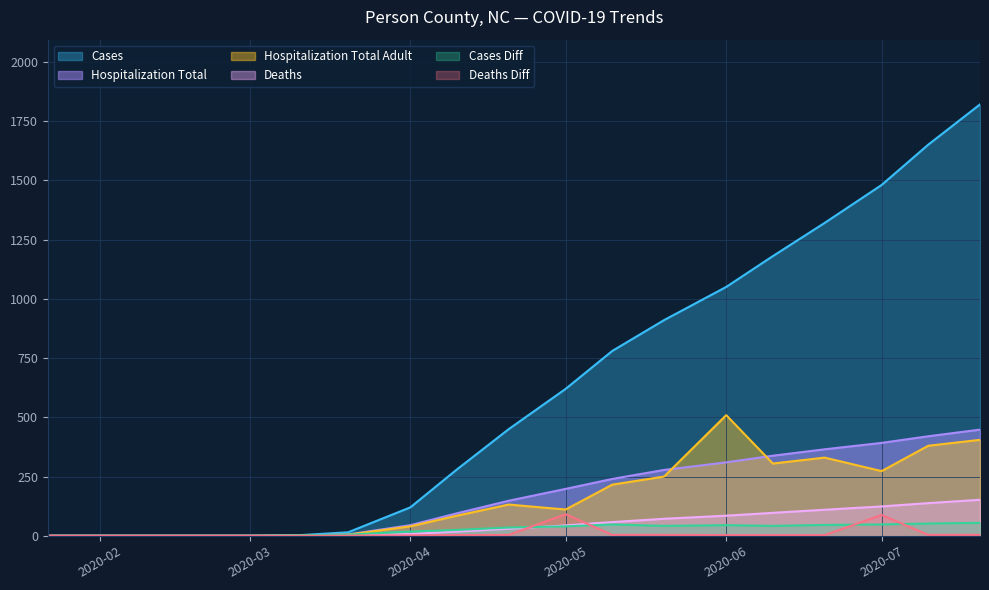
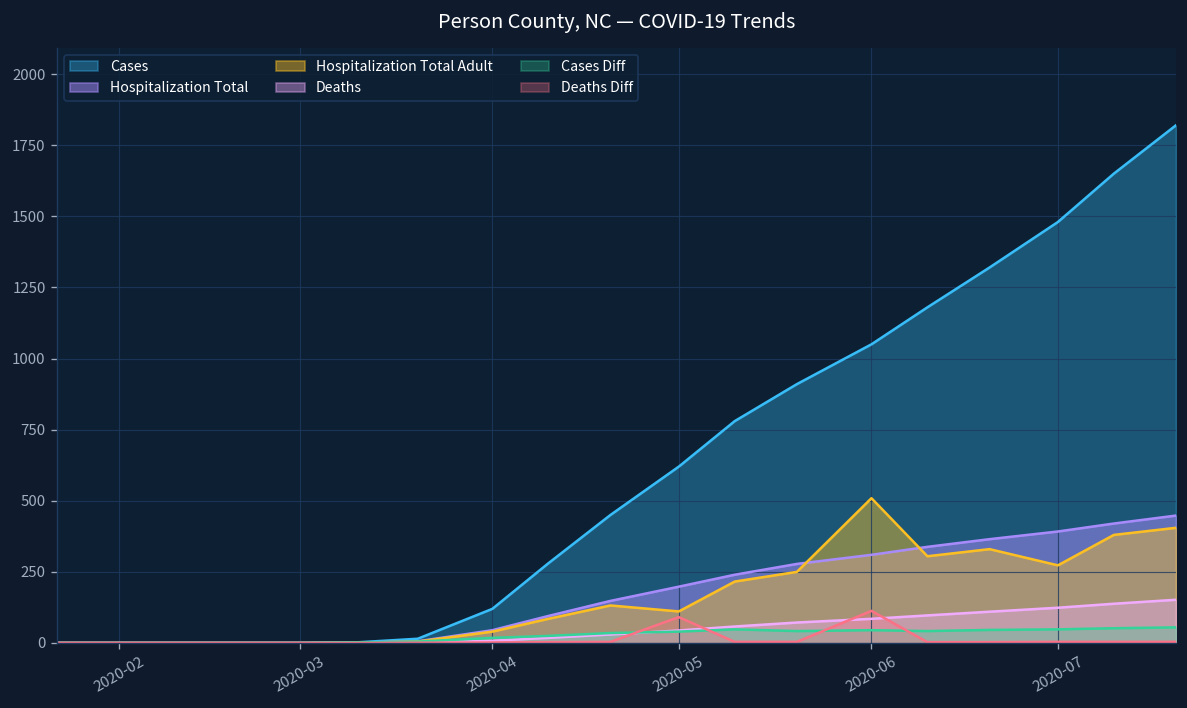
  {
    "Hospitalization Total Adult": {
      "2020-05": 110,
      "2020-06": 510,
      "2020-07": 270
    },
    "Deaths Diff": {
      "2020-05": 90,
-     "2020-06": 0,
-     "2020-07": 90
+     "2020-06": 110,
+     "2020-07": 0
    }
  }
